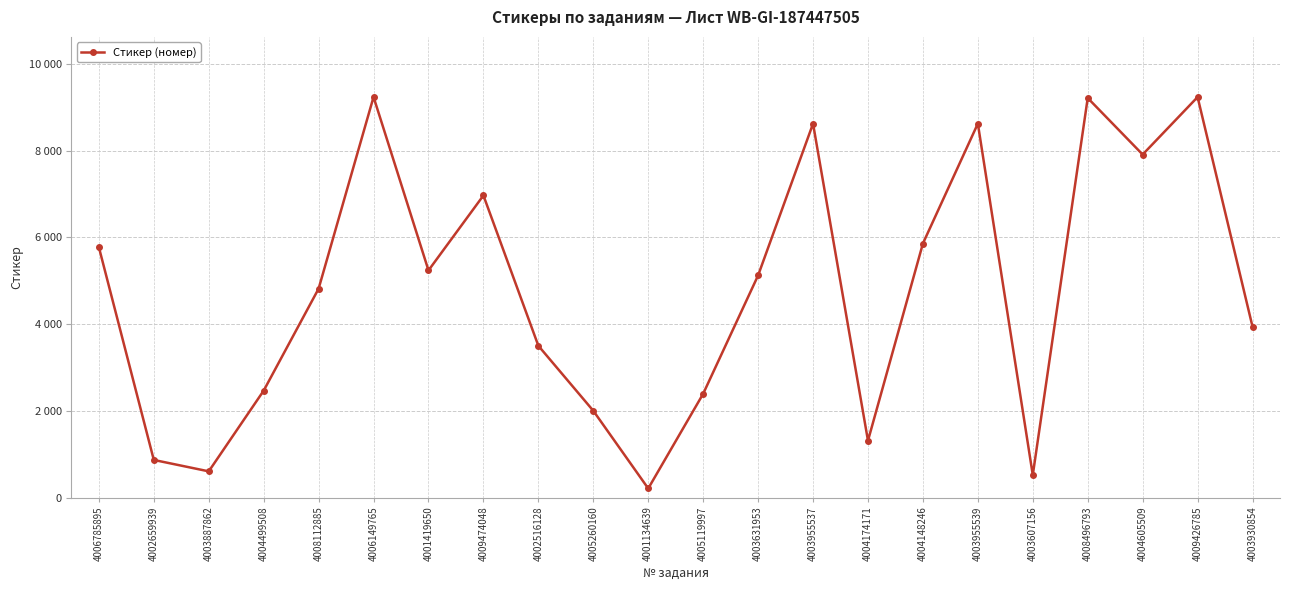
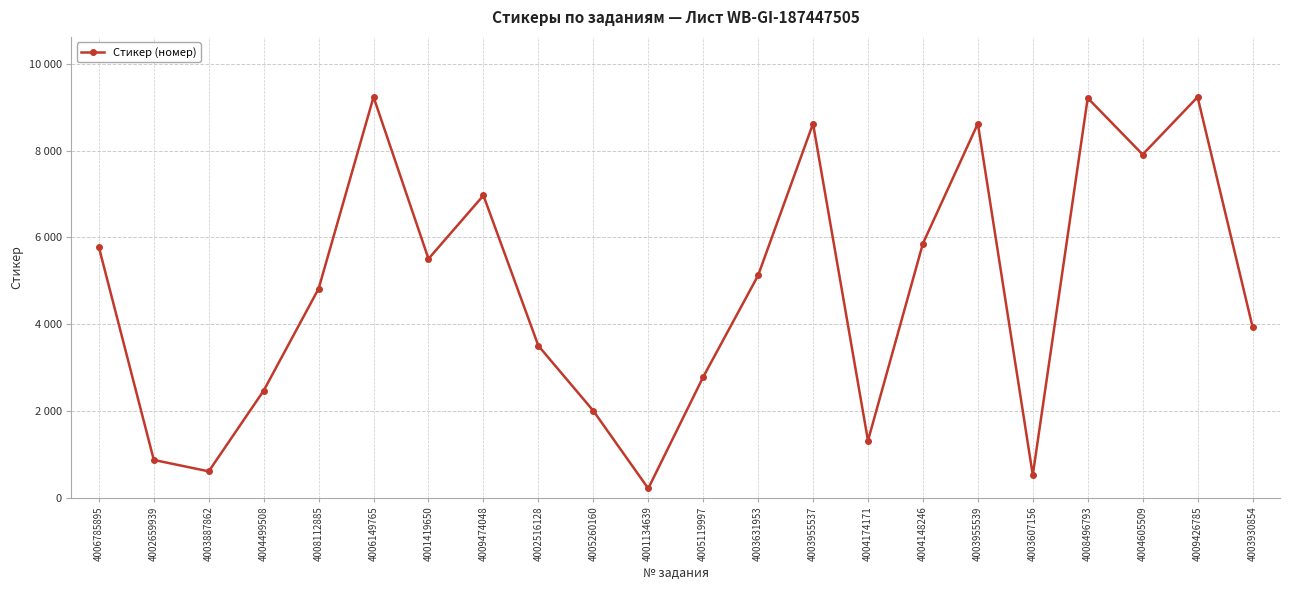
  {
    "4006785895": 5800,
    "4002659939": 900,
    "4003887862": 600,
    "4004499508": 2500,
    "4008112885": 4800,
    "4006149765": 9200,
-   "4001419650": 5200,
+   "4001419650": 5500,
    "4009474048": 7000,
    "4002516128": 3500,
    "4005260160": 2000,
    "4001134639": 200,
-   "4005119997": 2400,
+   "4005119997": 2800,
    "4003631953": 5100,
    "4003955537": 8600,
    "4004174171": 1300,
    "4004148246": 5900,
    "4003955539": 8600,
    "4003607156": 500,
    "4008496793": 9200,
    "4004605509": 7900,
    "4009426785": 9200,
    "4003930854": 3900
  }
